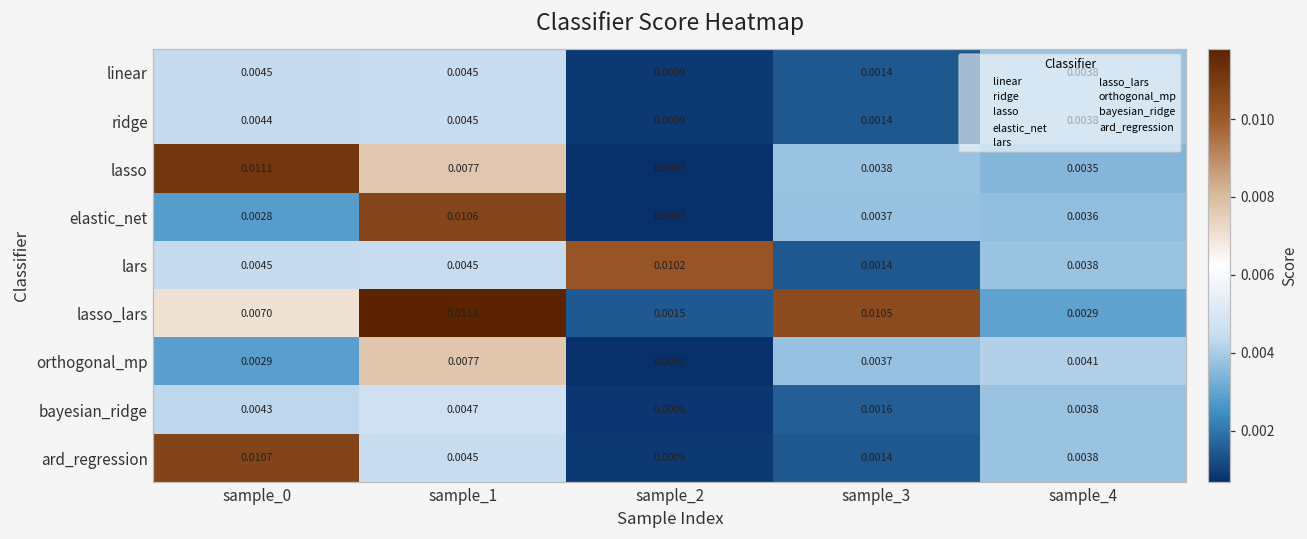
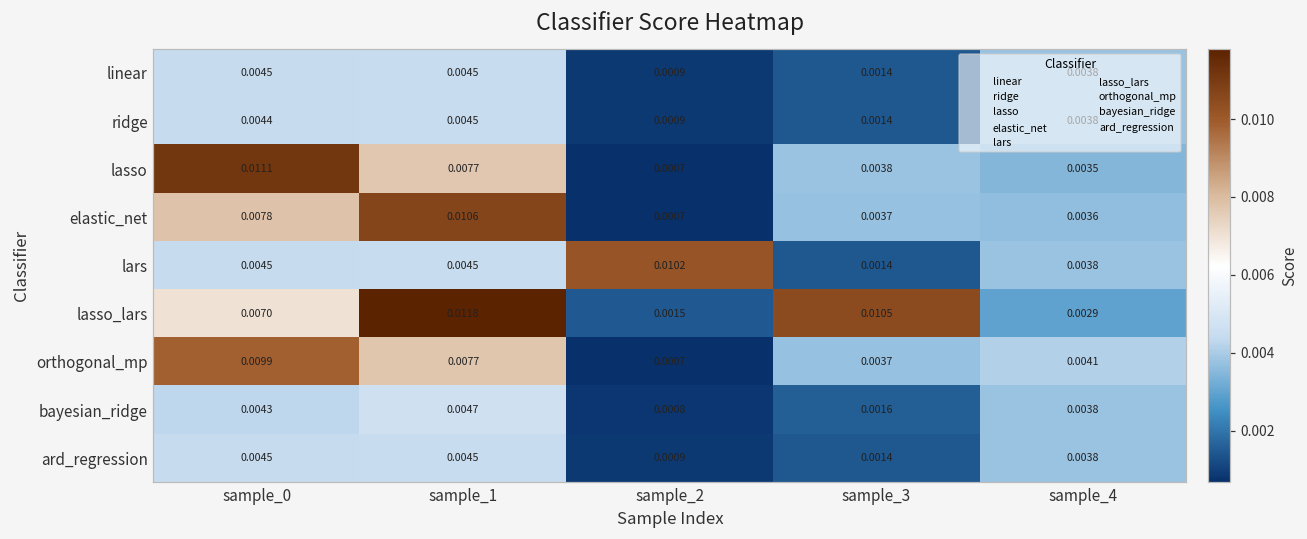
  {
    "linear": {
      "sample_0": 0.0045,
      "sample_1": 0.0045,
      "sample_2": 0.0009,
      "sample_3": 0.0014
    },
    "ridge": {
      "sample_0": 0.0044,
      "sample_1": 0.0045,
      "sample_2": 0.0009,
      "sample_3": 0.0014
    },
    "lasso": {
      "sample_0": 0.0111,
      "sample_1": 0.0077,
      "sample_2": 0.0007,
      "sample_3": 0.0038,
      "sample_4": 0.0035
    },
    "elastic_net": {
-     "sample_0": 0.0028,
+     "sample_0": 0.0078,
      "sample_1": 0.0106,
      "sample_2": 0.0007,
      "sample_3": 0.0037,
      "sample_4": 0.0036
    },
    "lars": {
      "sample_0": 0.0045,
      "sample_1": 0.0045,
      "sample_2": 0.0102,
      "sample_3": 0.0014,
      "sample_4": 0.0038
    },
    "lasso_lars": {
      "sample_0": 0.0070,
      "sample_1": 0.0118,
      "sample_2": 0.0015,
      "sample_3": 0.0105,
      "sample_4": 0.0029
    },
    "orthogonal_mp": {
-     "sample_0": 0.0029,
+     "sample_0": 0.0099,
      "sample_1": 0.0077,
      "sample_2": 0.0007,
      "sample_3": 0.0037,
      "sample_4": 0.0041
    },
    "bayesian_ridge": {
      "sample_0": 0.0043,
      "sample_1": 0.0047,
      "sample_2": 0.0008,
      "sample_3": 0.0016,
      "sample_4": 0.0038
    },
    "ard_regression": {
-     "sample_0": 0.0107,
+     "sample_0": 0.0045,
      "sample_1": 0.0045,
      "sample_2": 0.0009,
      "sample_3": 0.0014,
      "sample_4": 0.0038
    }
  }
